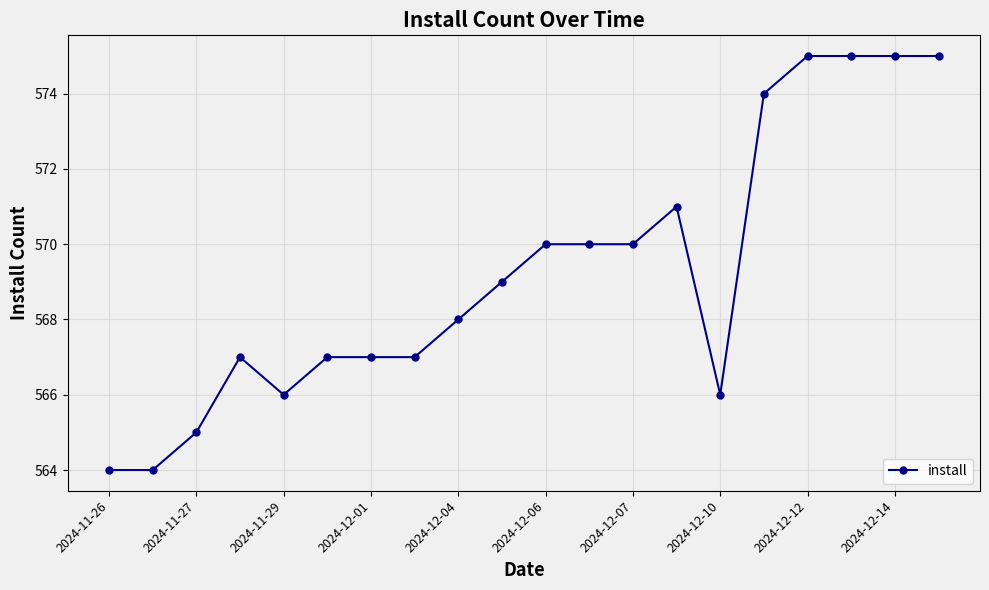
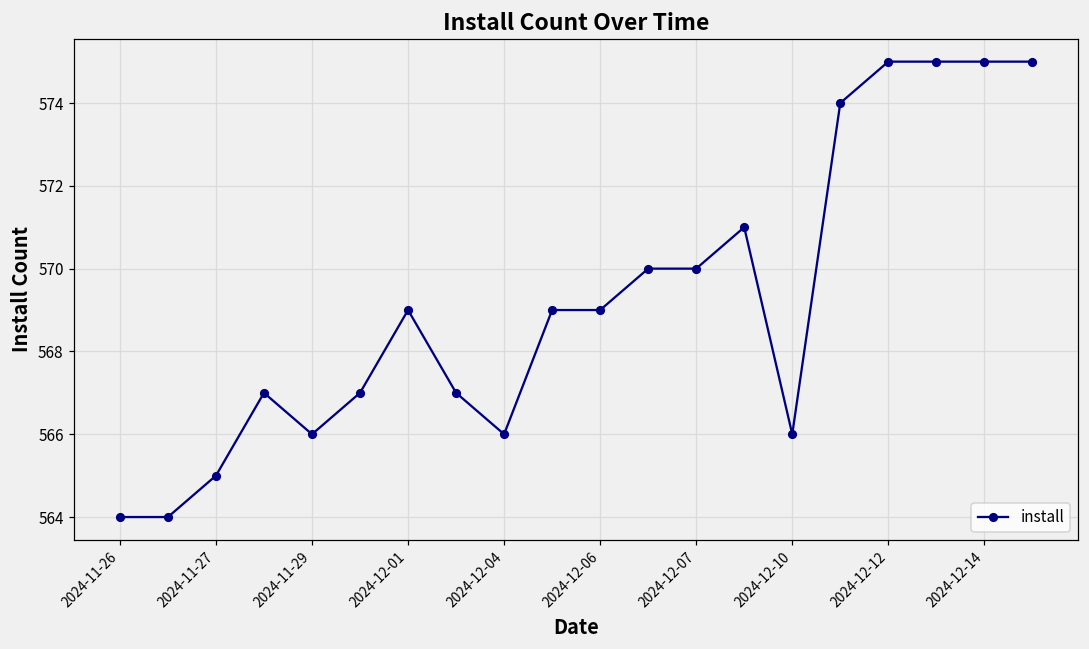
  {
    "2024-11-26": 564,
    "2024-11-29": 566,
-   "2024-12-01": 567,
-   "2024-12-04": 568,
-   "2024-12-06": 570,
+   "2024-12-01": 569,
+   "2024-12-04": 566,
+   "2024-12-06": 569,
    "2024-12-10": 566,
    "2024-12-12": 575,
    "2024-12-14": 575
  }
